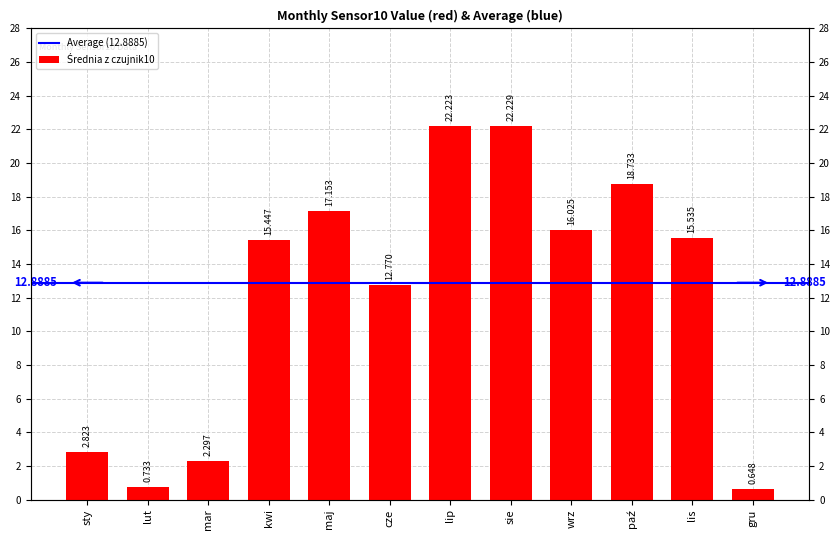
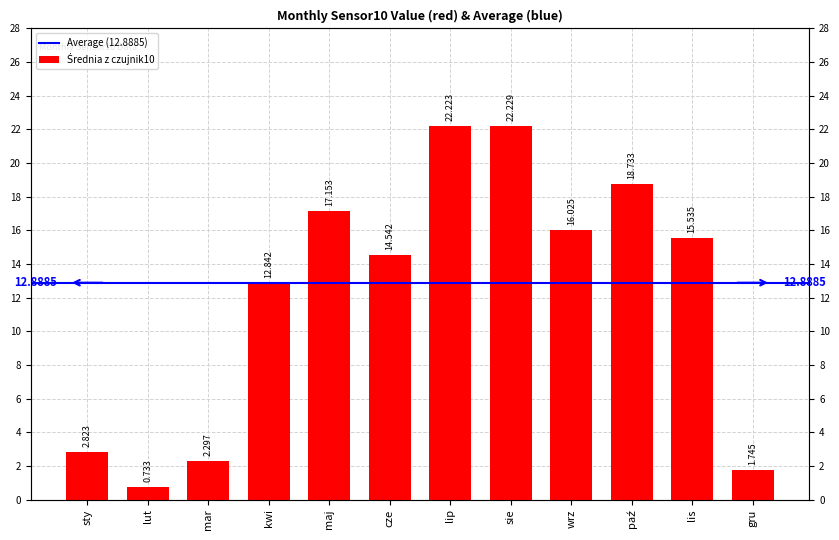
  {
    "sty": 2.823,
    "lut": 0.733,
    "mar": 2.297,
-   "kwi": 15.447,
+   "kwi": 12.842,
    "maj": 17.153,
-   "cze": 12.770,
+   "cze": 14.542,
    "lip": 22.223,
    "sie": 22.229,
    "wrz": 16.025,
    "paź": 18.733,
    "lis": 15.535,
-   "gru": 0.648
+   "gru": 1.745
  }
